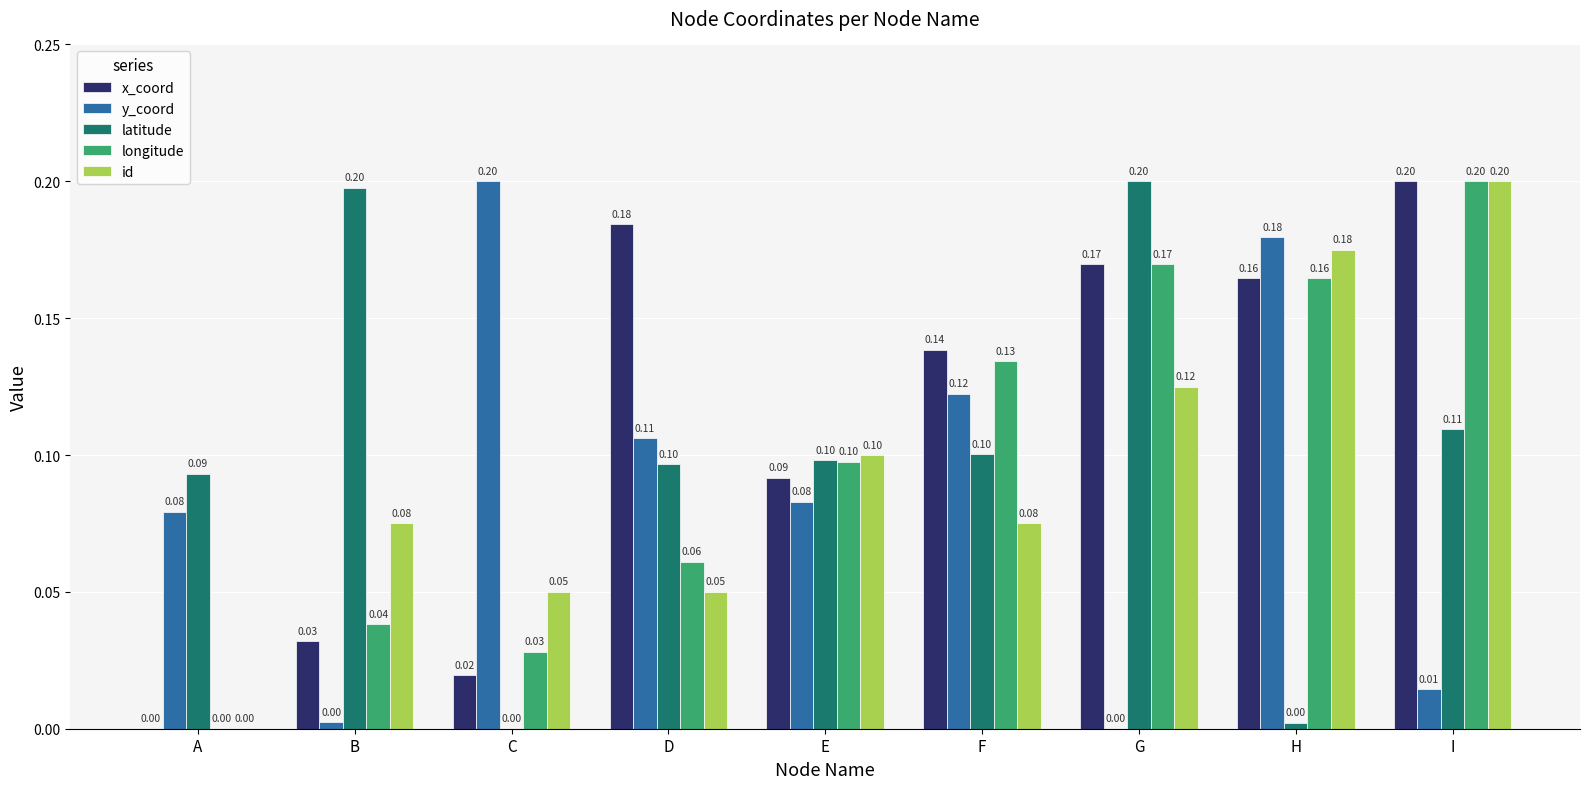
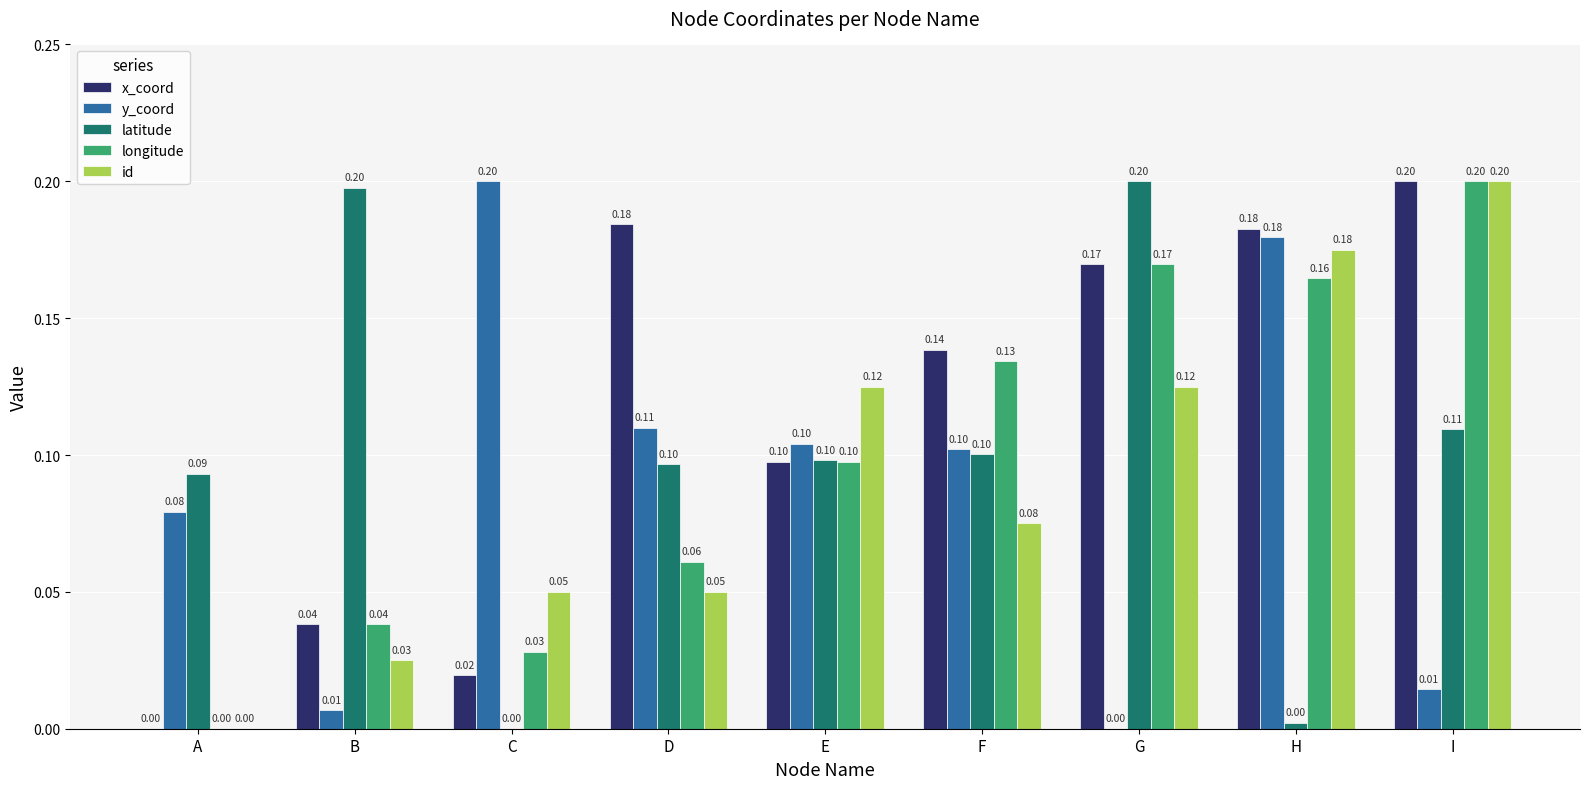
  {
    "x_coord": {
      "A": 0.00,
-     "B": 0.03,
+     "B": 0.04,
      "C": 0.02,
      "D": 0.18,
-     "E": 0.09,
+     "E": 0.10,
      "F": 0.14,
      "G": 0.17,
-     "H": 0.16,
+     "H": 0.18,
      "I": 0.20
    },
    "y_coord": {
      "A": 0.08,
-     "B": 0.00,
+     "B": 0.01,
      "C": 0.20,
-     "D": 0.106,
-     "E": 0.08,
-     "F": 0.12,
+     "D": 0.110,
+     "E": 0.10,
+     "F": 0.10,
      "G": 0.00,
      "H": 0.18,
      "I": 0.01
    },
    "id": {
      "A": 0.00,
-     "B": 0.08,
+     "B": 0.03,
      "C": 0.05,
      "D": 0.05,
-     "E": 0.10,
+     "E": 0.12,
      "F": 0.08,
      "G": 0.12,
      "H": 0.18,
      "I": 0.20
    }
  }
